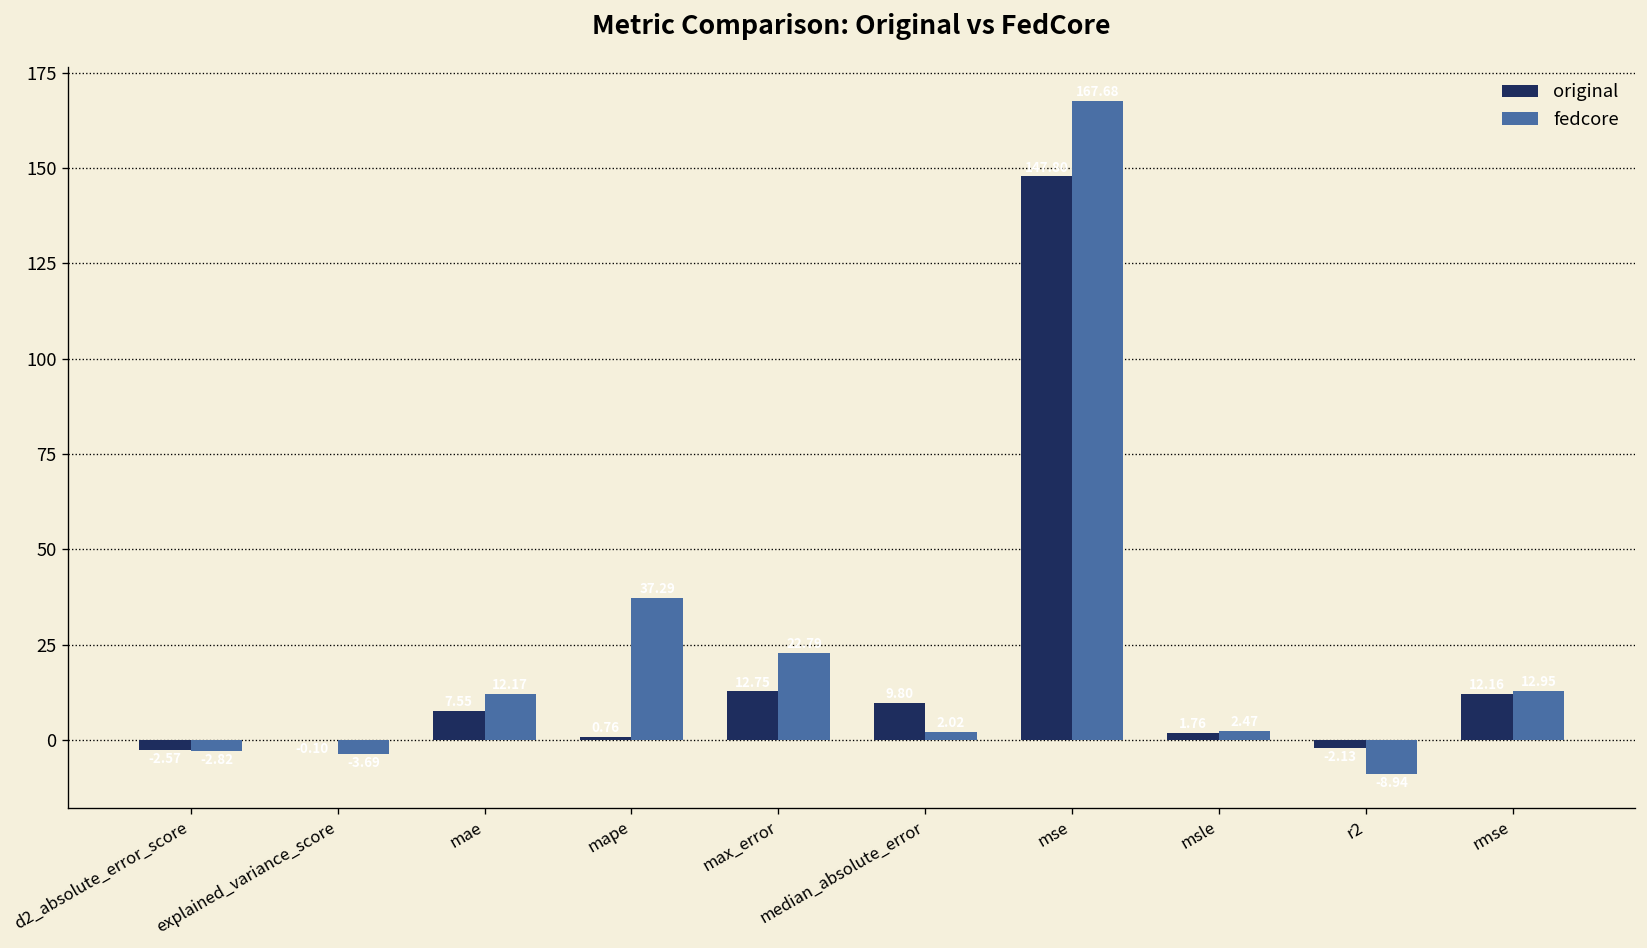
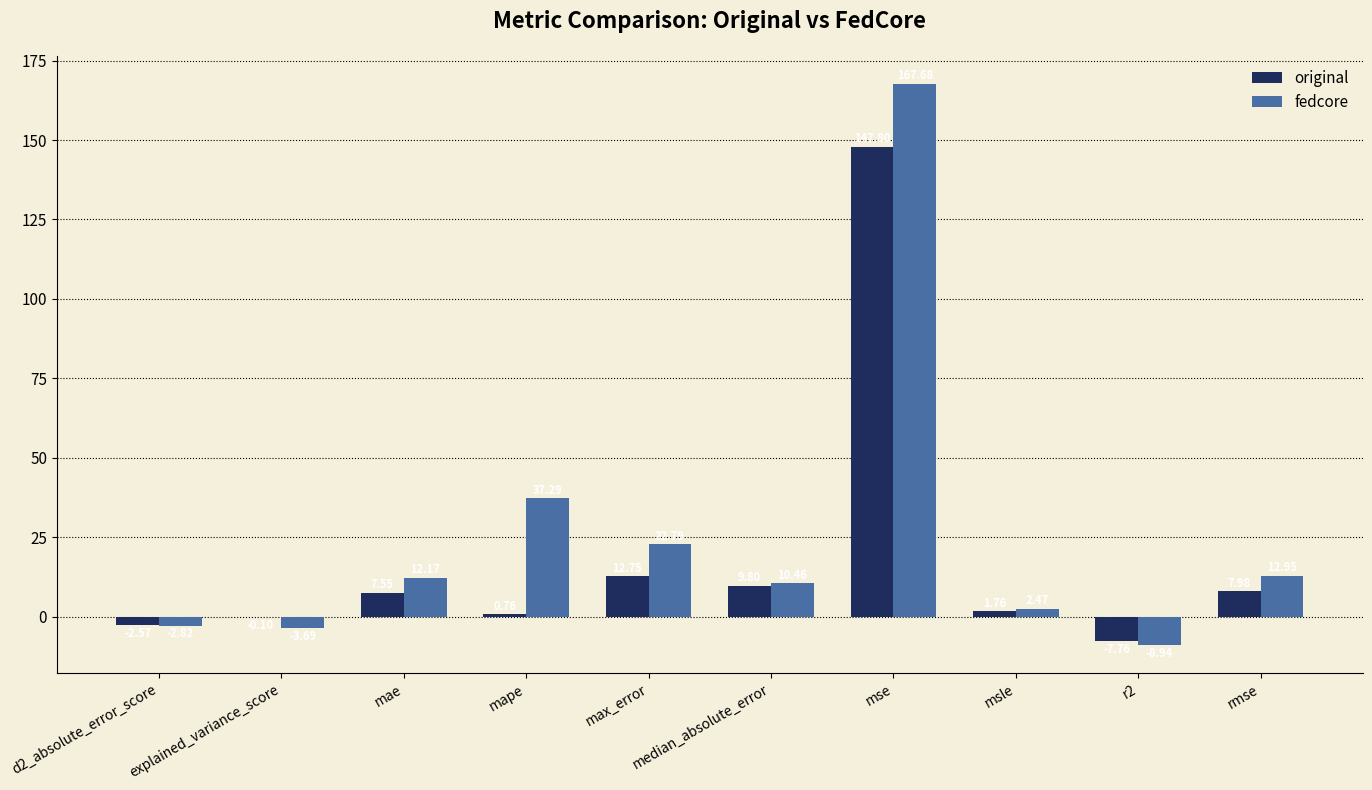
  {
    "original": {
      "d2_absolute_error_score": -3,
      "mae": 8,
      "max_error": 13,
      "median_absolute_error": 10,
      "mse": 148,
      "msle": 2,
-     "r2": -2,
-     "rmse": 12
+     "r2": -8,
+     "rmse": 8
    },
    "fedcore": {
      "d2_absolute_error_score": -3,
      "explained_variance_score": -4,
      "mae": 12,
      "mape": 37,
      "max_error": 23,
-     "median_absolute_error": 2,
+     "median_absolute_error": 10,
      "mse": 168,
      "msle": 2,
      "r2": -9,
      "rmse": 13
    }
  }
